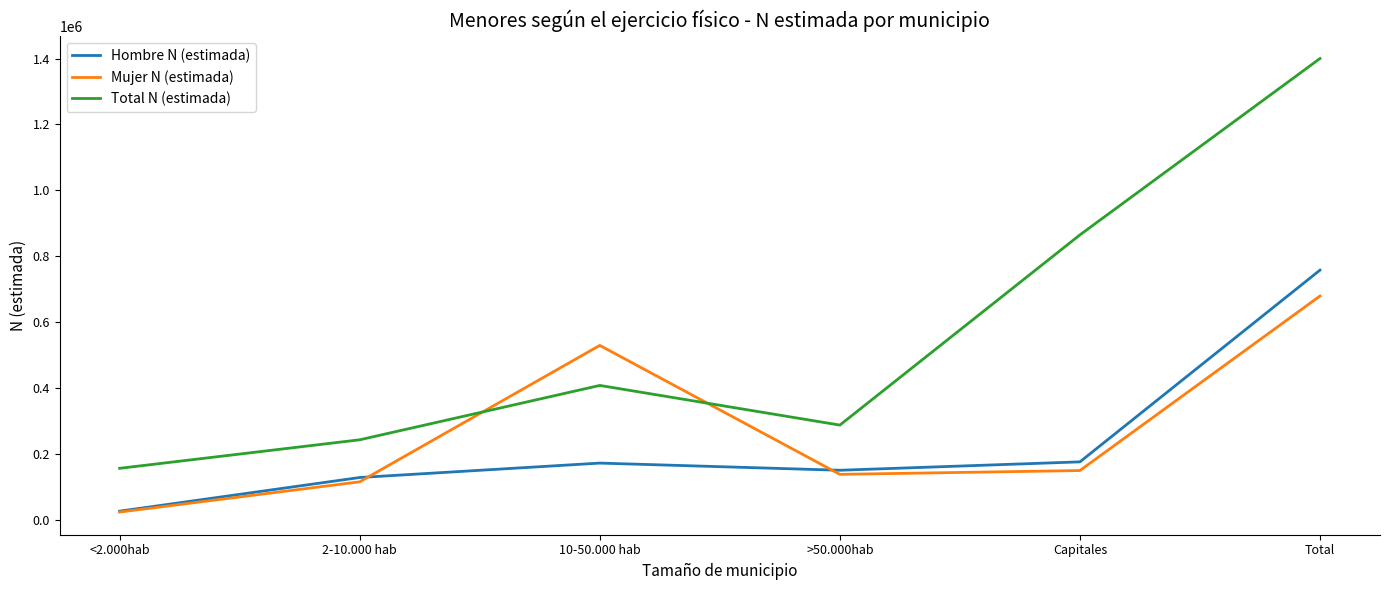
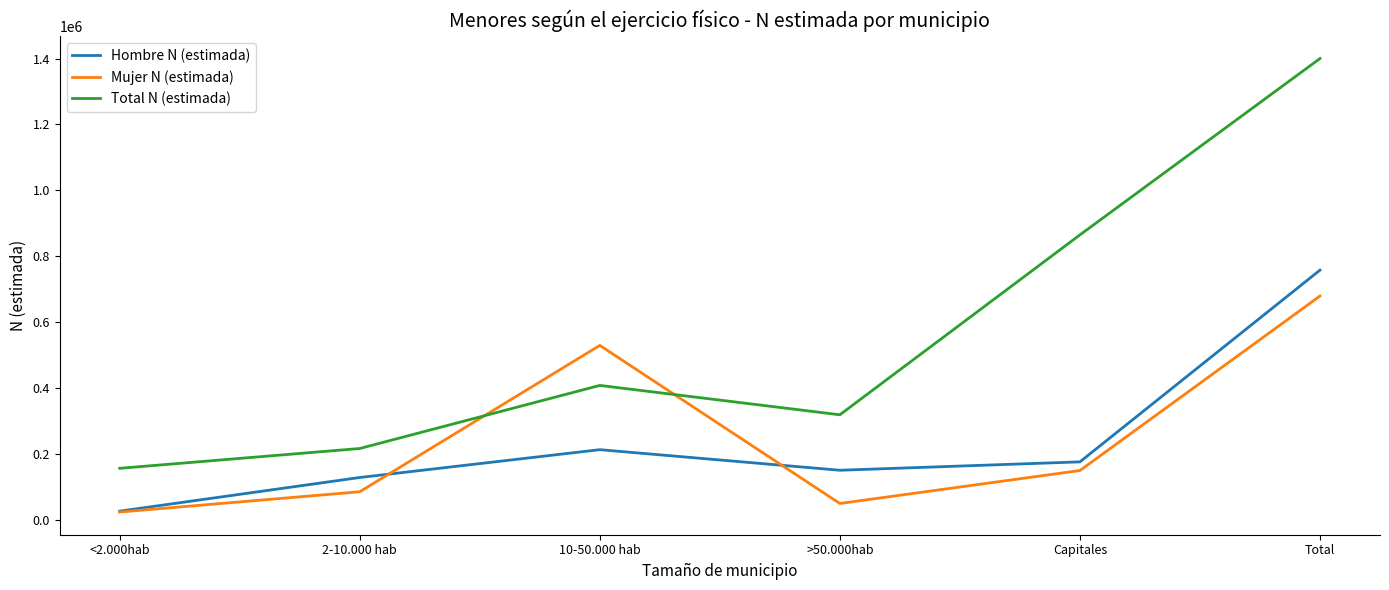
  {
    "Hombre N (estimada)": {
      "2-10.000 hab": 130000,
-     "10-50.000 hab": 170000,
+     "10-50.000 hab": 210000,
      ">50.000hab": 150000,
      "Capitales": 180000,
      "Total": 760000
    },
    "Mujer N (estimada)": {
-     "2-10.000 hab": 110000,
+     "2-10.000 hab": 80000,
      "10-50.000 hab": 530000,
-     ">50.000hab": 140000,
+     ">50.000hab": 50000,
      "Capitales": 150000,
      "Total": 680000
    },
    "Total N (estimada)": {
      "<2.000hab": 160000,
-     "2-10.000 hab": 240000,
+     "2-10.000 hab": 220000,
      "10-50.000 hab": 410000,
-     ">50.000hab": 290000,
+     ">50.000hab": 320000,
      "Capitales": 860000,
      "Total": 1400000
    }
  }
